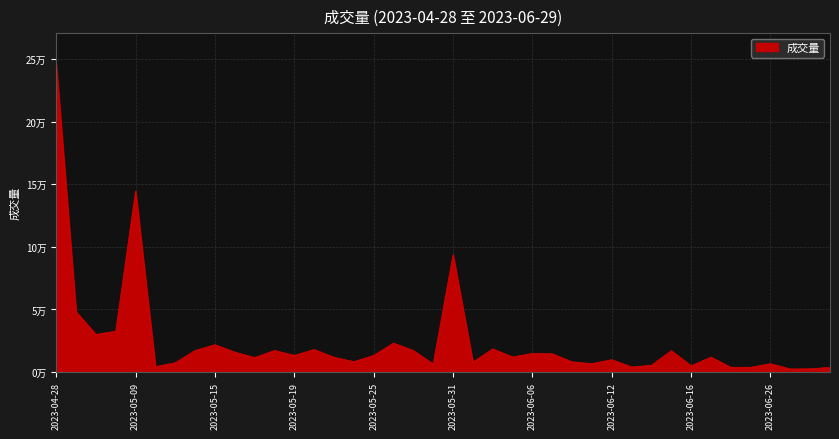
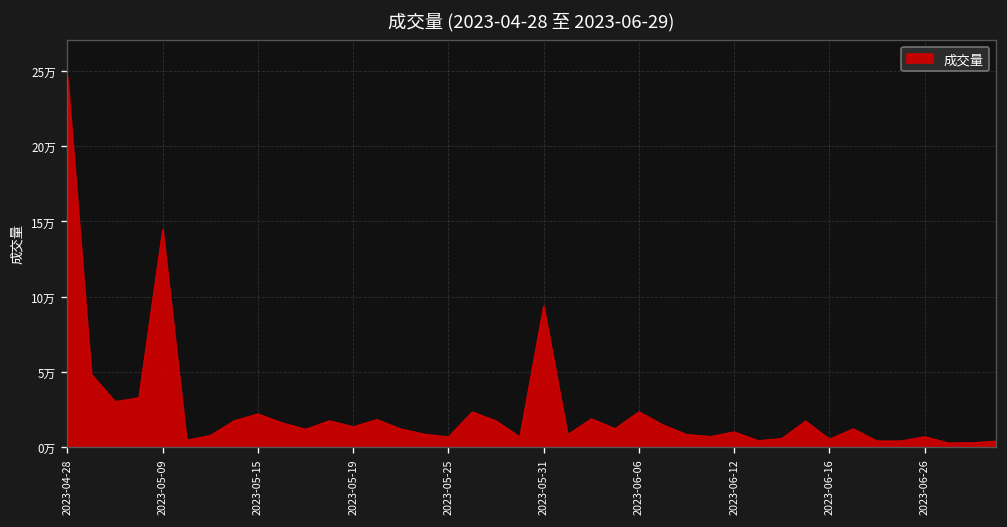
  {
    "2023-04-28": "24.6万",
    "2023-05-09": "14.5万",
    "2023-05-15": "2.2万",
    "2023-05-19": "1.3万",
-   "2023-05-25": "1.3万",
+   "2023-05-25": "0.6万",
    "2023-05-31": "9.4万",
-   "2023-06-06": "1.5万",
+   "2023-06-06": "2.3万",
    "2023-06-12": "1.0万",
    "2023-06-16": "0.5万",
    "2023-06-26": "0.7万"
  }
